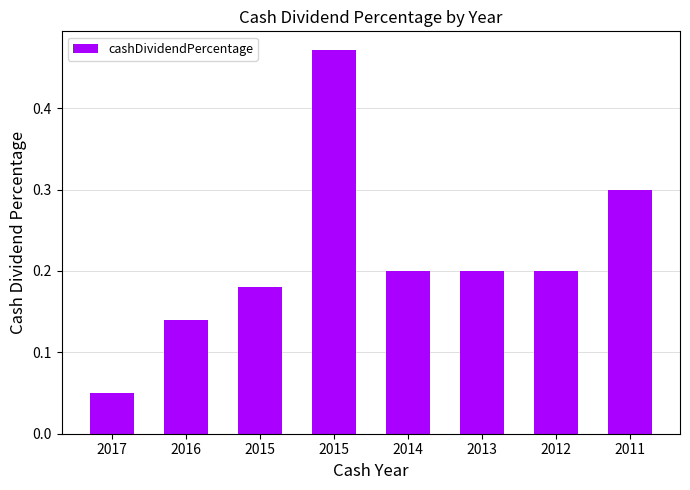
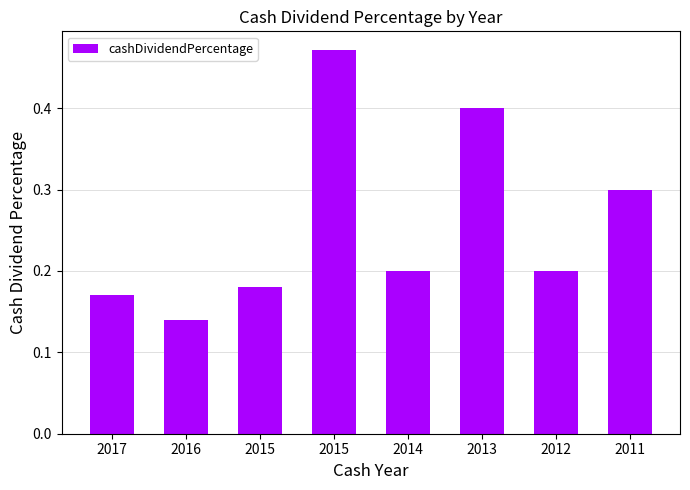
  {
-   "2017": 0.05,
+   "2017": 0.17,
    "2016": 0.14,
    "2014": 0.20,
-   "2013": 0.2,
+   "2013": 0.4,
    "2012": 0.20,
    "2011": 0.30
  }
